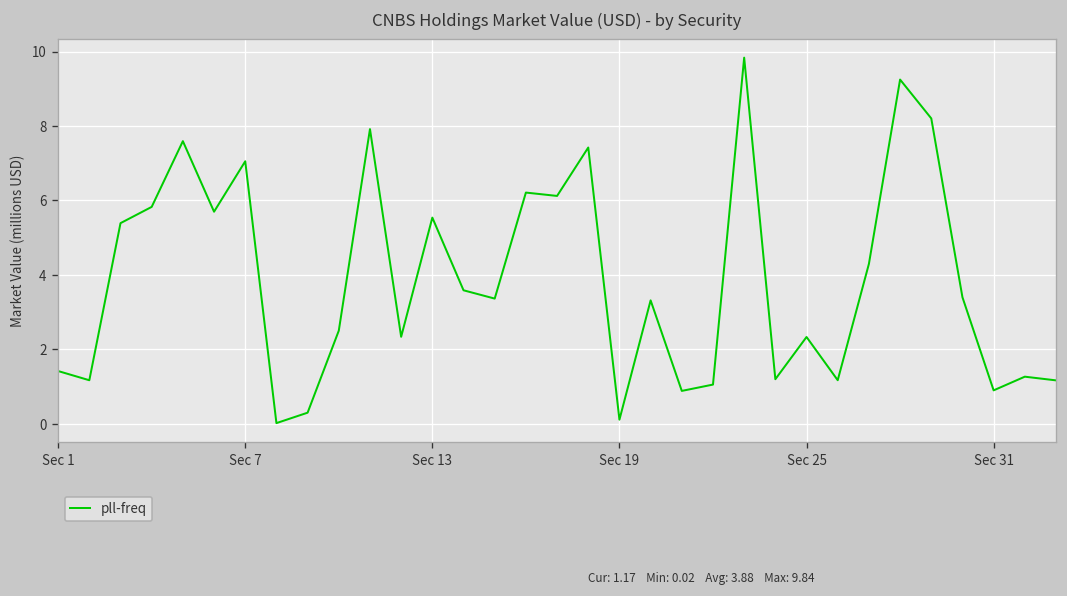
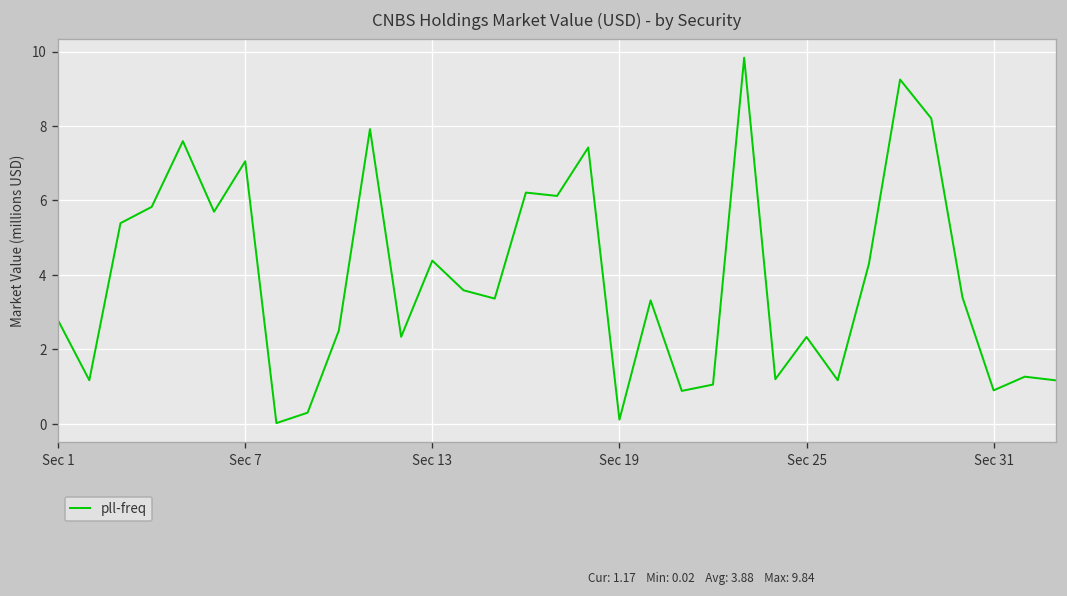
  {
-   "Sec 1": 1.4,
+   "Sec 1": 2.8,
    "Sec 7": 7.1,
-   "Sec 13": 5.5,
+   "Sec 13": 4.4,
    "Sec 19": 0.1,
    "Sec 25": 2.3,
    "Sec 31": 0.9
  }
